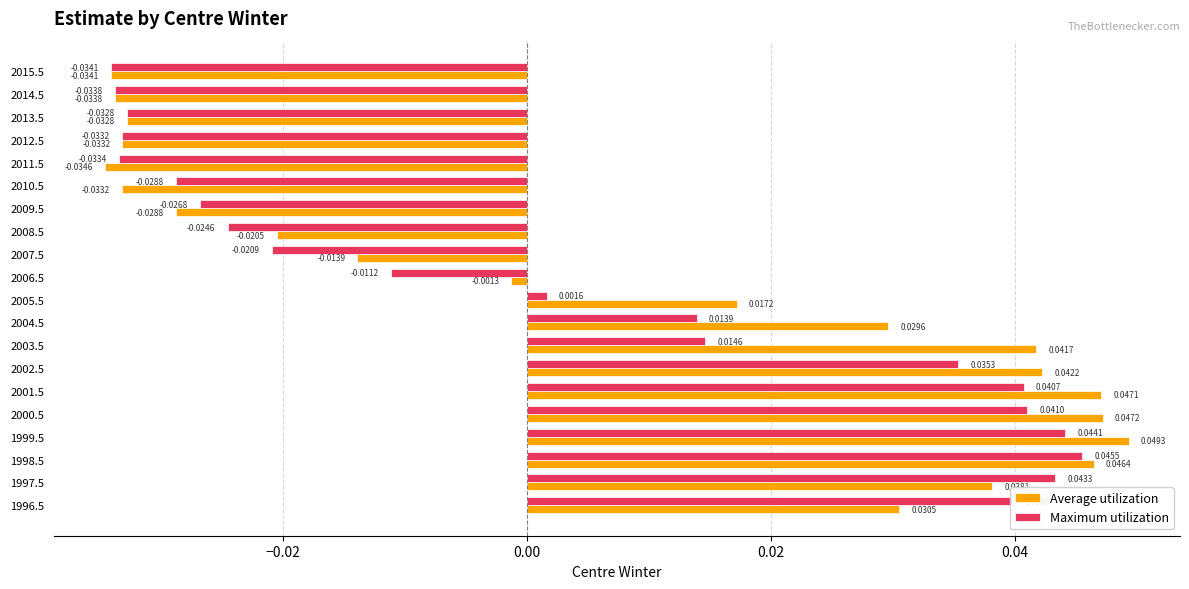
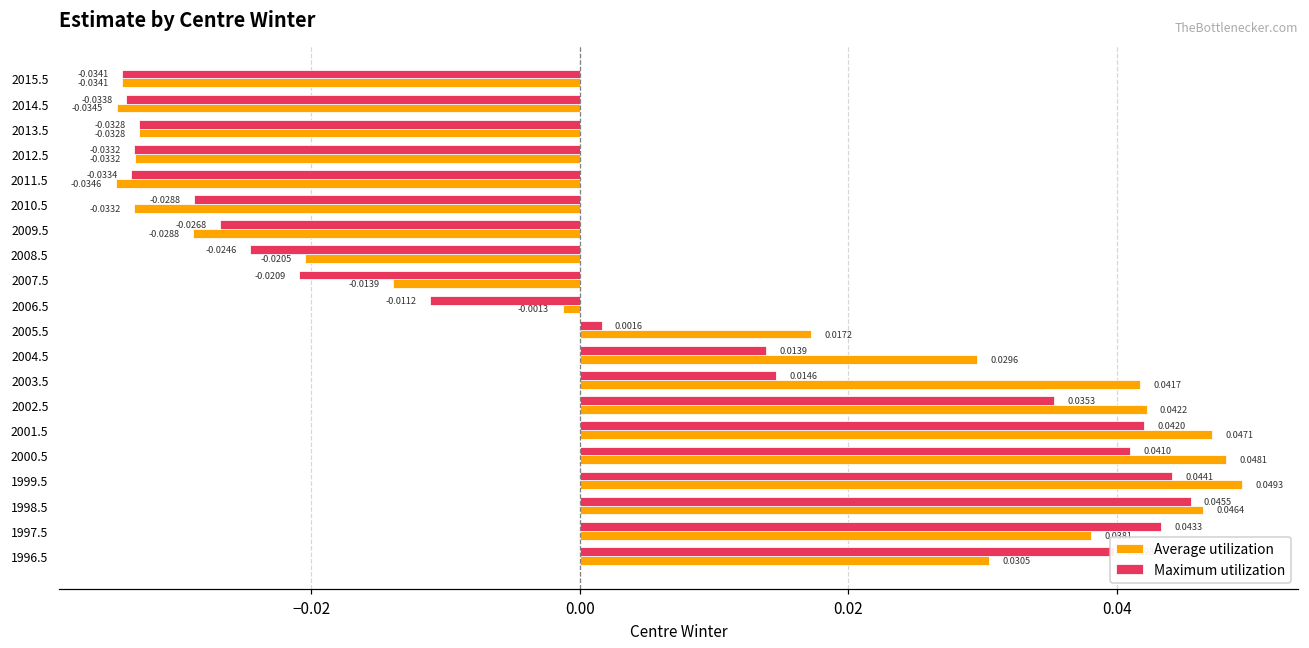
  {
    "Average utilization": {
      "2015.5": -0.0341,
-     "2014.5": -0.0338,
+     "2014.5": -0.0345,
      "2013.5": -0.0328,
      "2012.5": -0.0332,
      "2011.5": -0.0346,
      "2010.5": -0.0332,
      "2009.5": -0.0288,
      "2008.5": -0.0205,
      "2007.5": -0.0139,
      "2006.5": -0.0013,
      "2005.5": 0.0172,
      "2004.5": 0.0296,
      "2003.5": 0.0417,
      "2002.5": 0.0422,
      "2001.5": 0.0471,
-     "2000.5": 0.0472,
+     "2000.5": 0.0481,
      "1999.5": 0.0493,
      "1998.5": 0.0464,
      "1996.5": 0.0305
    },
    "Maximum utilization": {
      "2015.5": -0.0341,
      "2014.5": -0.0338,
      "2013.5": -0.0328,
      "2012.5": -0.0332,
      "2011.5": -0.0334,
      "2010.5": -0.0288,
      "2009.5": -0.0268,
      "2008.5": -0.0246,
      "2007.5": -0.0209,
      "2006.5": -0.0112,
      "2005.5": 0.0016,
      "2004.5": 0.0139,
      "2003.5": 0.0146,
      "2002.5": 0.0353,
-     "2001.5": 0.0407,
+     "2001.5": 0.0420,
      "2000.5": 0.0410,
      "1999.5": 0.0441,
      "1998.5": 0.0455,
      "1997.5": 0.0433
    }
  }
